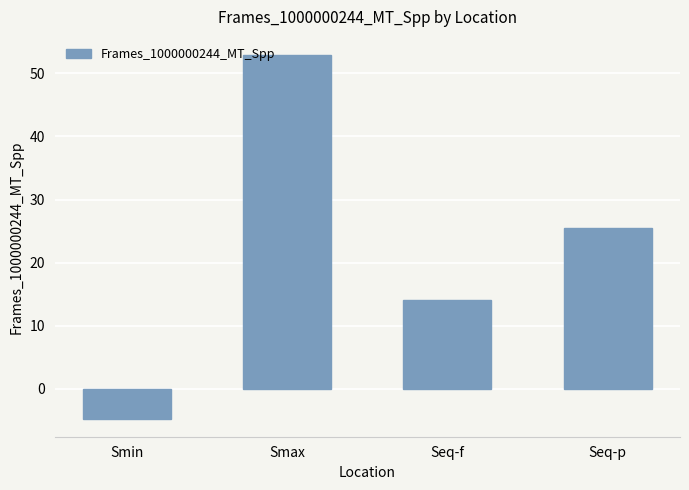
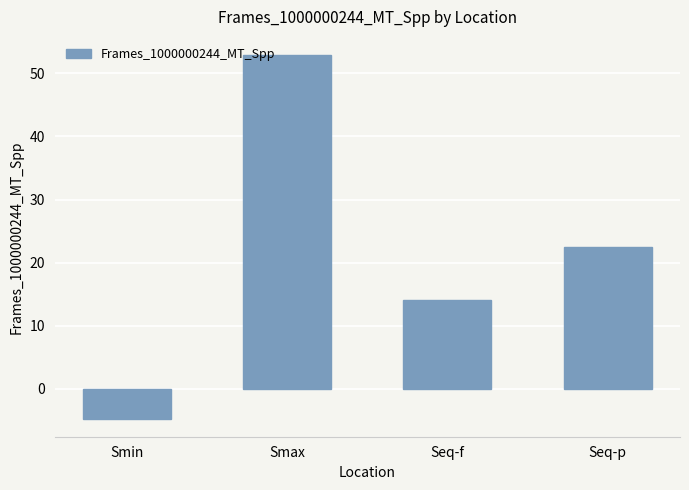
  {
    "Smin": -5,
    "Smax": 53,
    "Seq-f": 14,
-   "Seq-p": 25
+   "Seq-p": 23
  }
